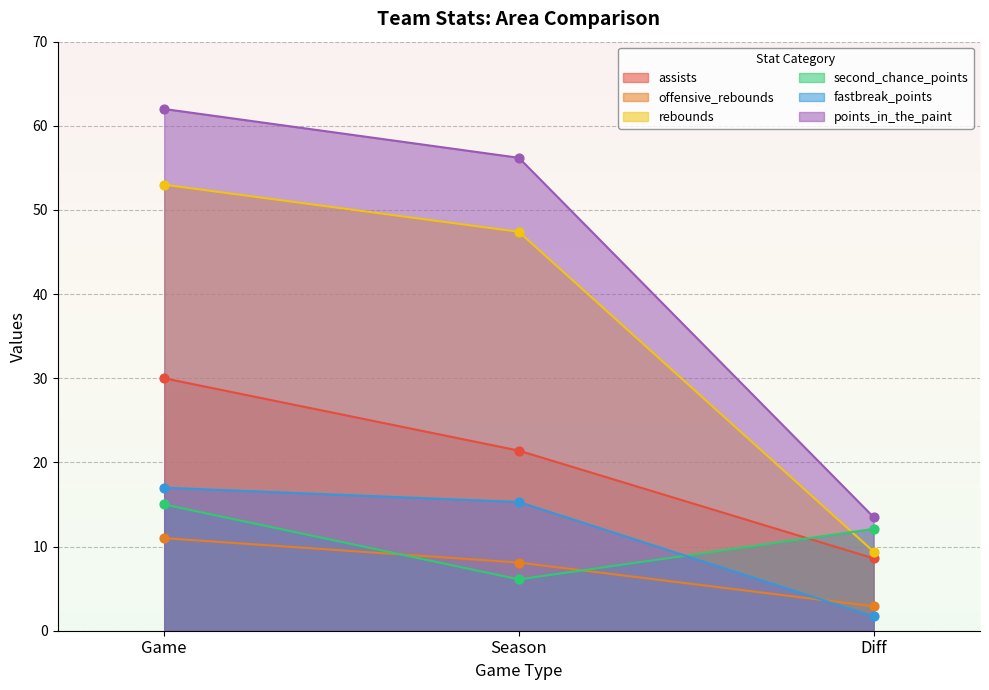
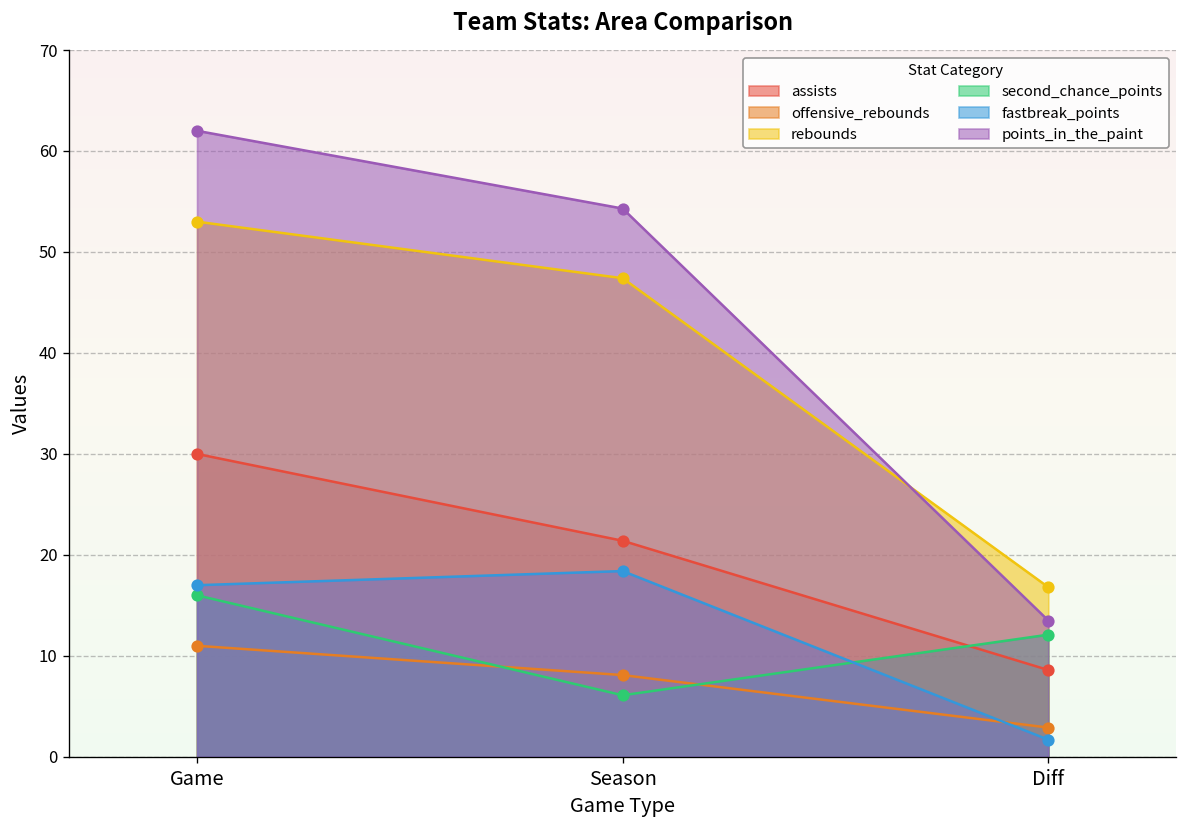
  {
    "rebounds": {
      "Game": 53,
      "Season": 47,
-     "Diff": 9
+     "Diff": 17
    },
    "second_chance_points": {
-     "Game": 15,
+     "Game": 16,
      "Season": 6,
      "Diff": 12
    },
    "fastbreak_points": {
      "Game": 17,
-     "Season": 15,
+     "Season": 18,
      "Diff": 2
    },
    "points_in_the_paint": {
      "Game": 62,
-     "Season": 56,
+     "Season": 54,
      "Diff": 14
    }
  }
